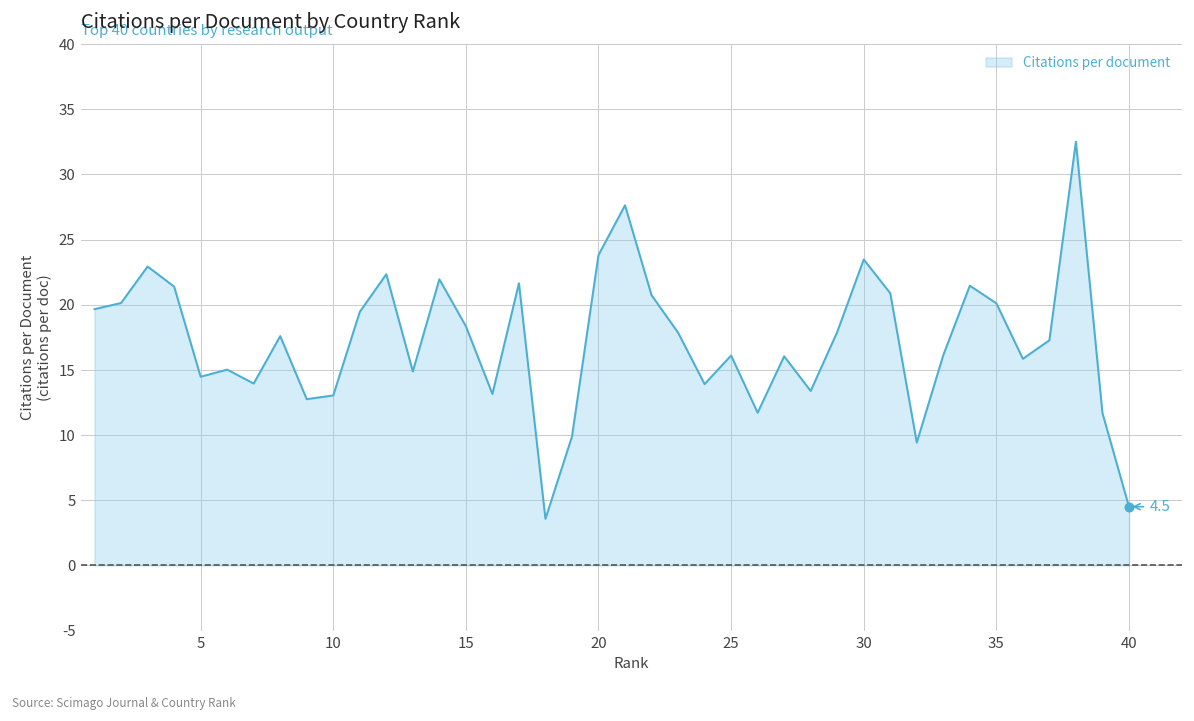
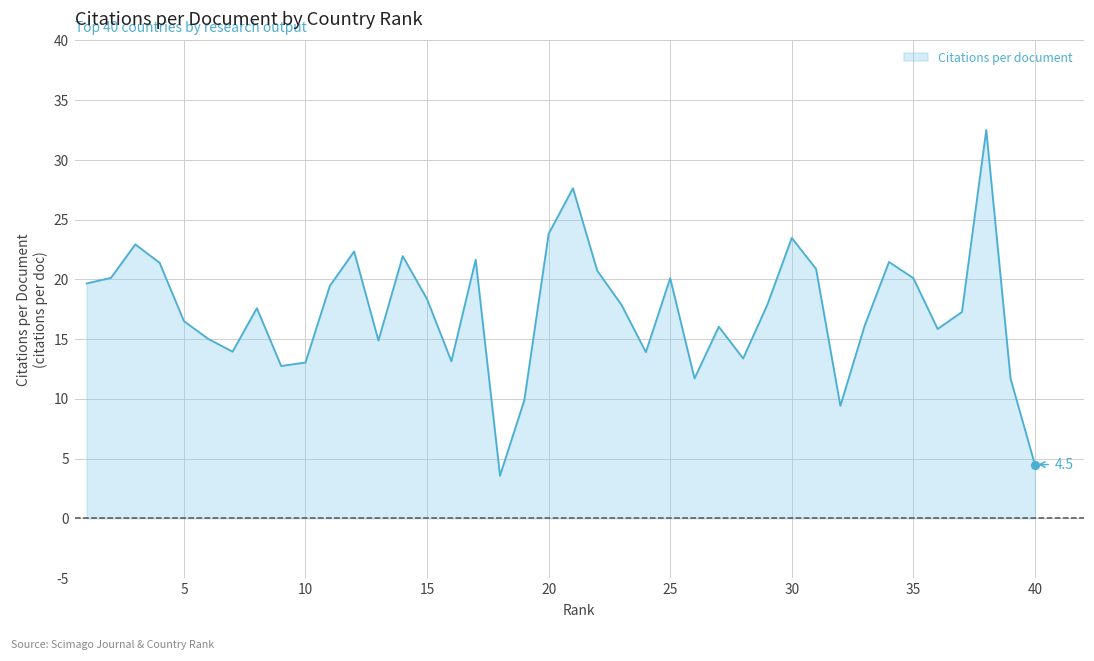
  {
    "Citations per document": {
-     "5": 14.5,
+     "5": 16.5,
      "10": 13.0,
      "15": 18.4,
      "20": 23.8,
-     "25": 16.1,
+     "25": 20.1,
      "30": 23.5,
      "35": 20.1
    }
  }
